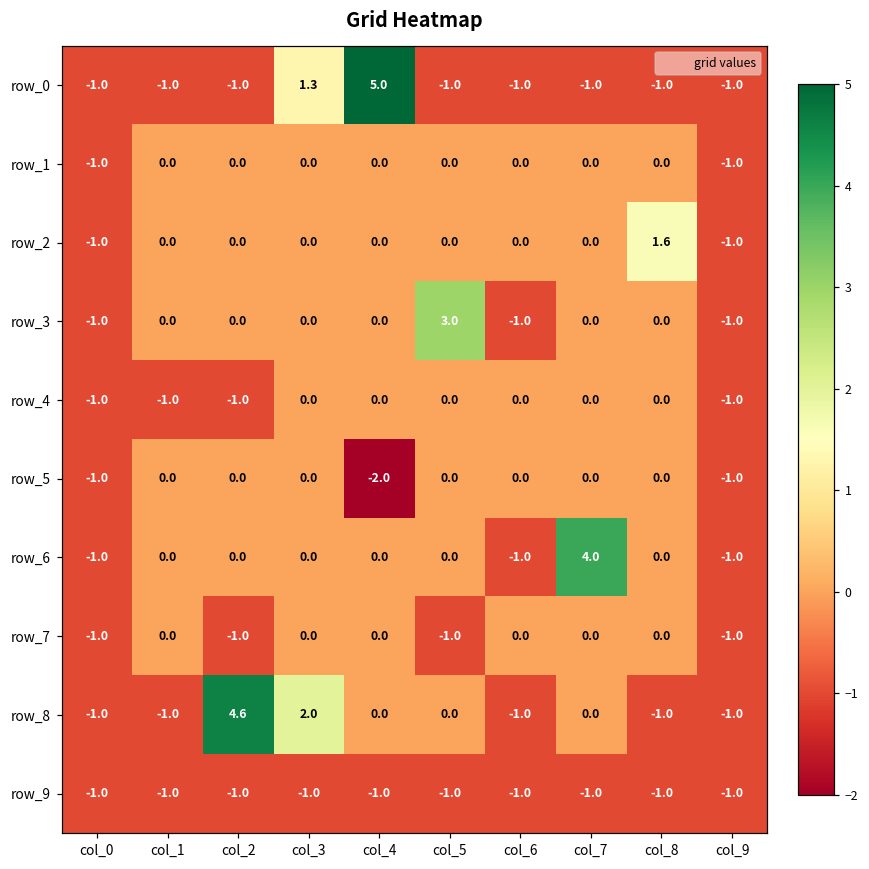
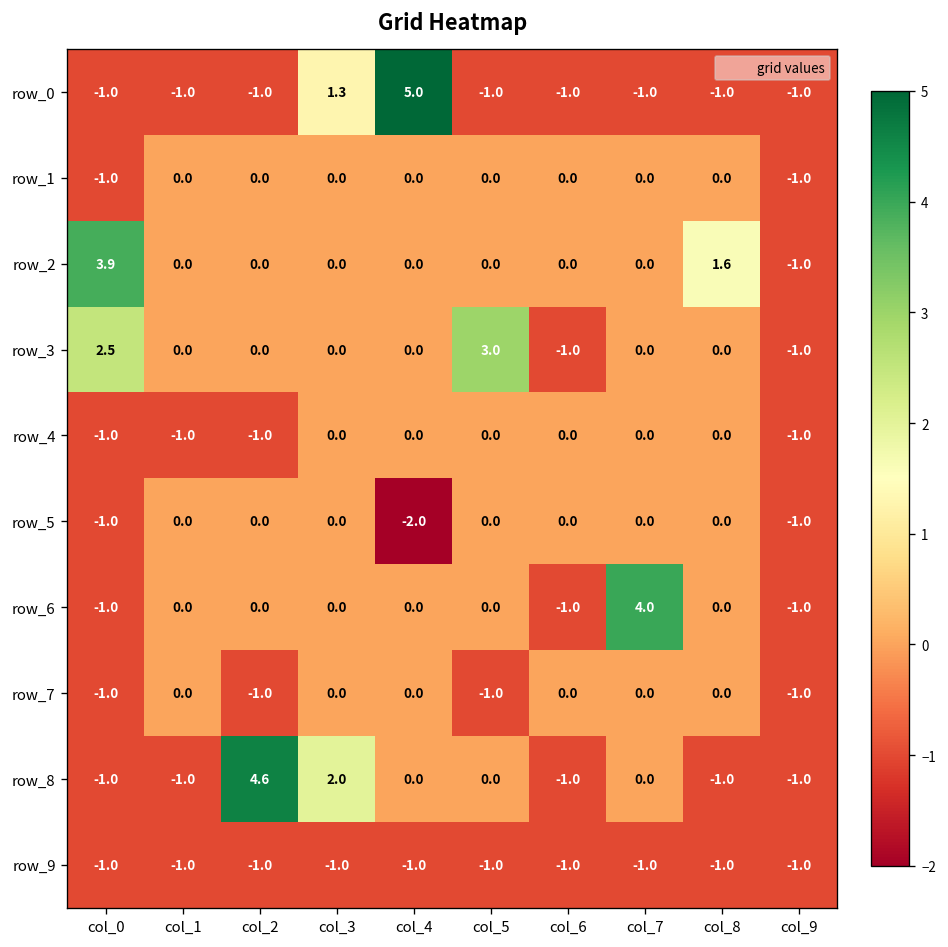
  {
    "row_0": {
      "col_0": -1.0,
      "col_1": -1.0,
      "col_2": -1.0,
      "col_3": 1.3,
      "col_4": 5.0,
      "col_5": -1.0,
      "col_6": -1.0,
      "col_7": -1.0,
      "col_8": -1.0,
      "col_9": -1.0
    },
    "row_1": {
      "col_0": -1.0,
      "col_1": 0.0,
      "col_2": 0.0,
      "col_3": 0.0,
      "col_4": 0.0,
      "col_5": 0.0,
      "col_6": 0.0,
      "col_7": 0.0,
      "col_8": 0.0,
      "col_9": -1.0
    },
    "row_2": {
-     "col_0": -1.0,
+     "col_0": 3.9,
      "col_1": 0.0,
      "col_2": 0.0,
      "col_3": 0.0,
      "col_4": 0.0,
      "col_5": 0.0,
      "col_6": 0.0,
      "col_7": 0.0,
      "col_8": 1.6,
      "col_9": -1.0
    },
    "row_3": {
-     "col_0": -1.0,
+     "col_0": 2.5,
      "col_1": 0.0,
      "col_2": 0.0,
      "col_3": 0.0,
      "col_4": 0.0,
      "col_5": 3.0,
      "col_6": -1.0,
      "col_7": 0.0,
      "col_8": 0.0,
      "col_9": -1.0
    },
    "row_4": {
      "col_0": -1.0,
      "col_1": -1.0,
      "col_2": -1.0,
      "col_3": 0.0,
      "col_4": 0.0,
      "col_5": 0.0,
      "col_6": 0.0,
      "col_7": 0.0,
      "col_8": 0.0,
      "col_9": -1.0
    },
    "row_5": {
      "col_0": -1.0,
      "col_1": 0.0,
      "col_2": 0.0,
      "col_3": 0.0,
      "col_4": -2.0,
      "col_5": 0.0,
      "col_6": 0.0,
      "col_7": 0.0,
      "col_8": 0.0,
      "col_9": -1.0
    },
    "row_6": {
      "col_0": -1.0,
      "col_1": 0.0,
      "col_2": 0.0,
      "col_3": 0.0,
      "col_4": 0.0,
      "col_5": 0.0,
      "col_6": -1.0,
      "col_7": 4.0,
      "col_8": 0.0,
      "col_9": -1.0
    },
    "row_7": {
      "col_0": -1.0,
      "col_1": 0.0,
      "col_2": -1.0,
      "col_3": 0.0,
      "col_4": 0.0,
      "col_5": -1.0,
      "col_6": 0.0,
      "col_7": 0.0,
      "col_8": 0.0,
      "col_9": -1.0
    },
    "row_8": {
      "col_0": -1.0,
      "col_1": -1.0,
      "col_2": 4.6,
      "col_3": 2.0,
      "col_4": 0.0,
      "col_5": 0.0,
      "col_6": -1.0,
      "col_7": 0.0,
      "col_8": -1.0,
      "col_9": -1.0
    },
    "row_9": {
      "col_0": -1.0,
      "col_1": -1.0,
      "col_2": -1.0,
      "col_3": -1.0,
      "col_4": -1.0,
      "col_5": -1.0,
      "col_6": -1.0,
      "col_7": -1.0,
      "col_8": -1.0,
      "col_9": -1.0
    }
  }
